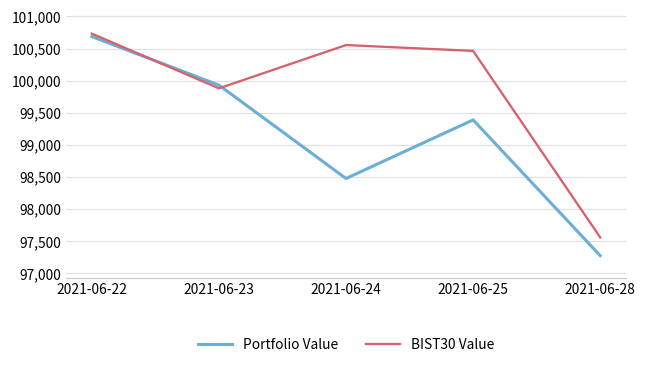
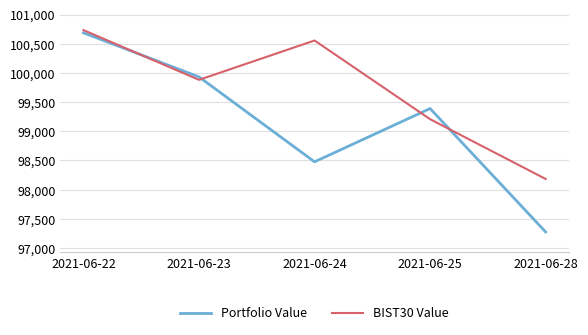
  {
    "Portfolio Value": {
      "2021-06-22": "100,700",
      "2021-06-23": "99,900",
      "2021-06-24": "98,500",
      "2021-06-25": "99,400",
      "2021-06-28": "97,300"
    },
    "BIST30 Value": {
      "2021-06-22": "100,700",
      "2021-06-23": "99,900",
      "2021-06-24": "100,600",
-     "2021-06-25": "100,500",
-     "2021-06-28": "97,600"
+     "2021-06-25": "99,200",
+     "2021-06-28": "98,200"
    }
  }
